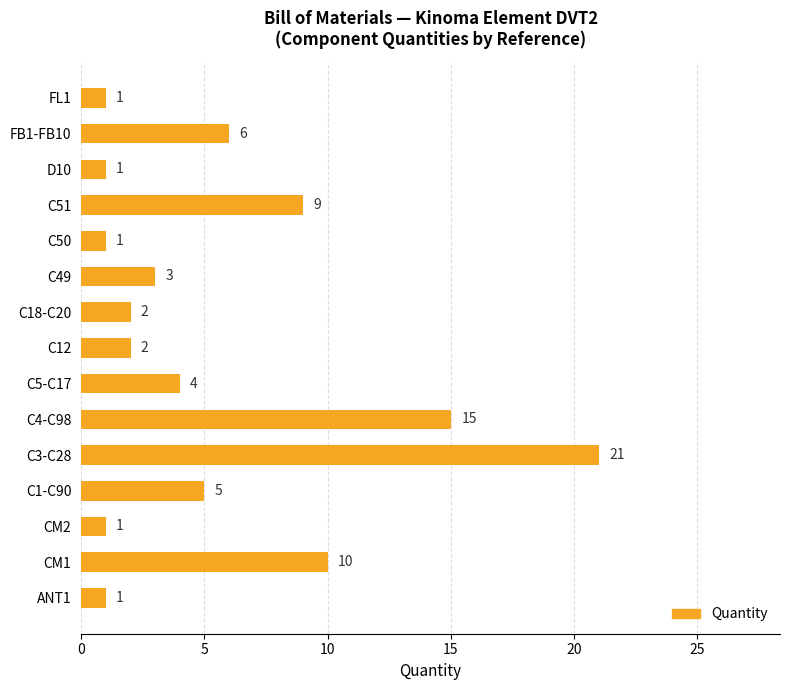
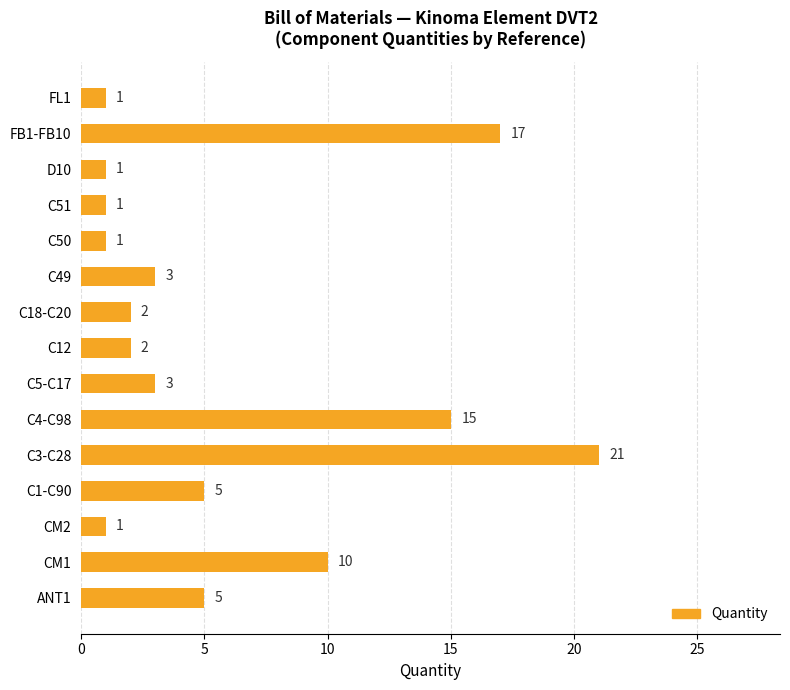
  {
    "FL1": 1,
-   "FB1-FB10": 6,
+   "FB1-FB10": 17,
    "D10": 1,
-   "C51": 9,
+   "C51": 1,
    "C50": 1,
    "C49": 3,
    "C18-C20": 2,
    "C12": 2,
-   "C5-C17": 4,
+   "C5-C17": 3,
    "C4-C98": 15,
    "C3-C28": 21,
    "C1-C90": 5,
    "CM2": 1,
    "CM1": 10,
-   "ANT1": 1
+   "ANT1": 5
  }
